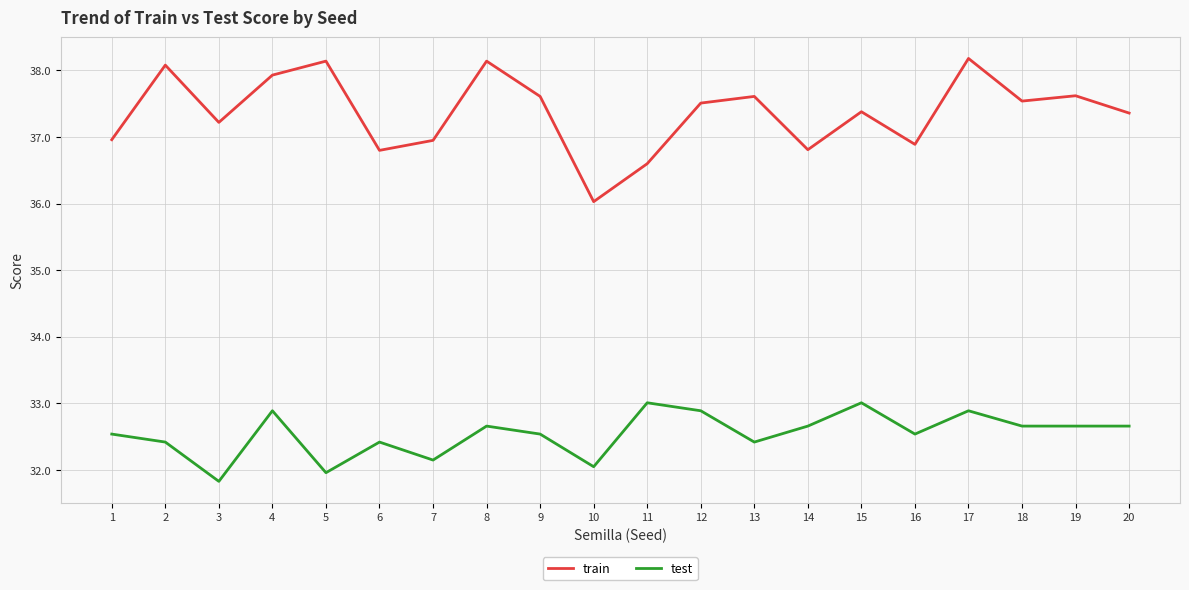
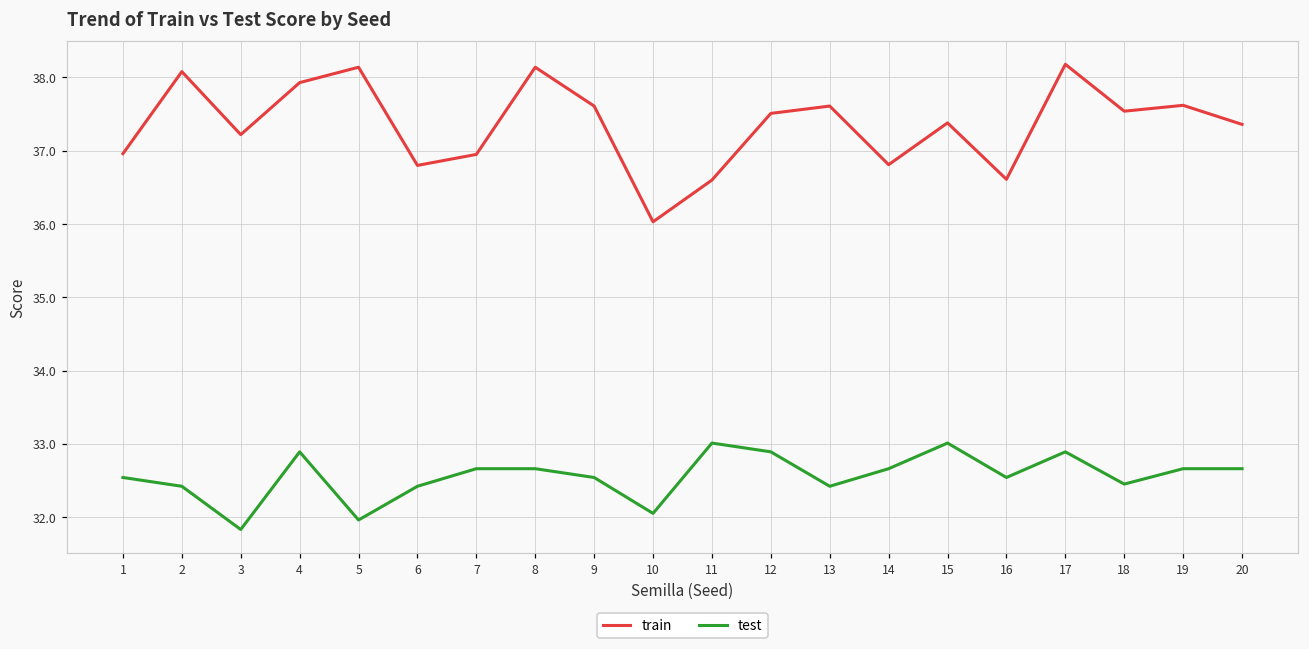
  {
    "train": {
      "1": 37.0,
      "2": 38.1,
      "3": 37.2,
      "4": 37.9,
      "5": 38.1,
      "6": 36.8,
      "7": 37.0,
      "8": 38.1,
      "9": 37.6,
      "10": 36.0,
      "11": 36.6,
      "12": 37.5,
      "13": 37.6,
      "14": 36.8,
      "15": 37.4,
-     "16": 36.9,
+     "16": 36.6,
      "17": 38.2,
      "18": 37.5,
      "19": 37.6,
      "20": 37.4
    },
    "test": {
      "1": 32.5,
      "2": 32.4,
      "3": 31.8,
      "4": 32.9,
      "5": 32.0,
      "6": 32.4,
-     "7": 32.2,
+     "7": 32.7,
      "8": 32.7,
      "9": 32.5,
      "10": 32.1,
      "11": 33.0,
      "12": 32.9,
      "13": 32.4,
      "14": 32.7,
      "15": 33.0,
      "16": 32.5,
      "17": 32.9,
-     "18": 32.7,
+     "18": 32.5,
      "19": 32.7,
      "20": 32.7
    }
  }
